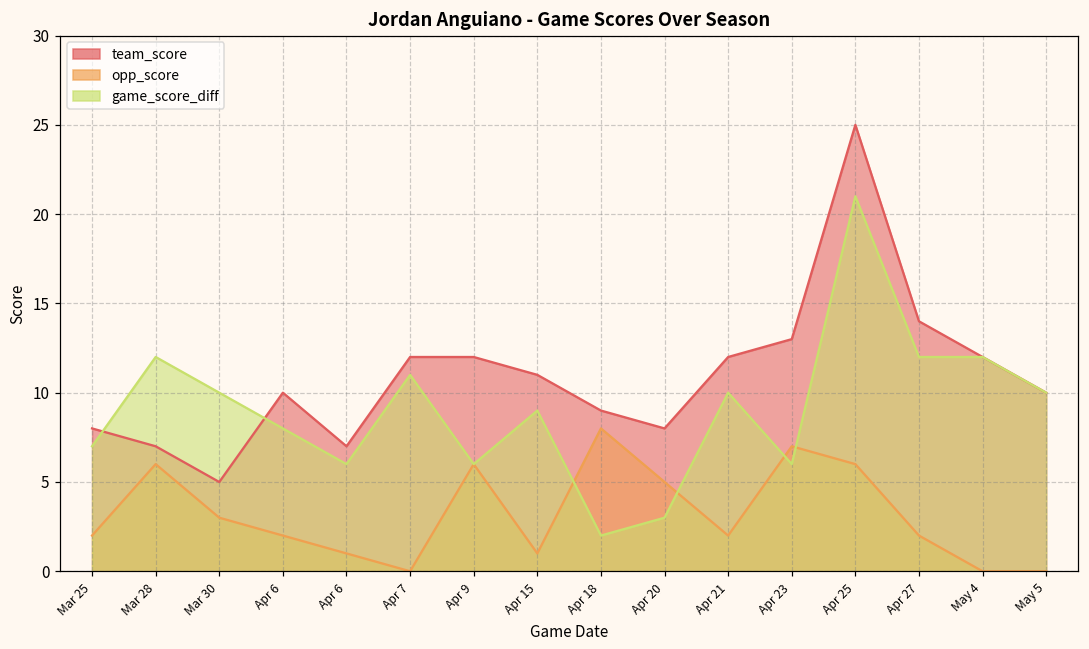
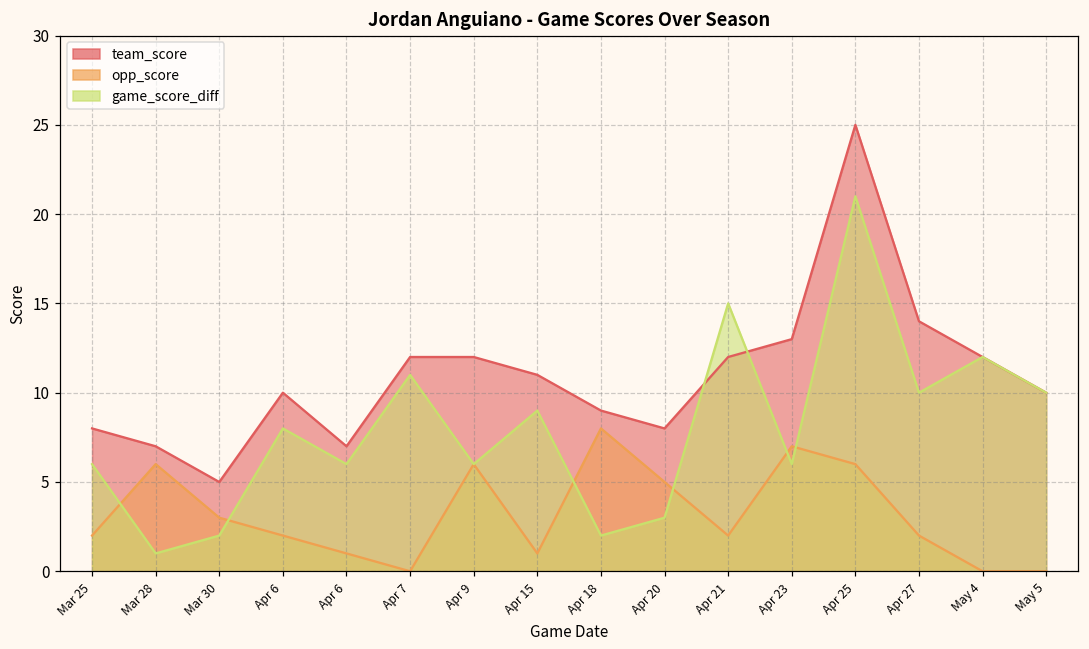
  {
    "game_score_diff": {
-     "Mar 25": 7,
-     "Mar 28": 12,
-     "Mar 30": 10,
+     "Mar 25": 6,
+     "Mar 28": 1,
+     "Mar 30": 2,
      "Apr 7": 11,
      "Apr 15": 9,
      "Apr 18": 2,
      "Apr 20": 3,
-     "Apr 21": 10,
+     "Apr 21": 15,
      "Apr 23": 6,
      "Apr 25": 21,
-     "Apr 27": 12
+     "Apr 27": 10
    }
  }
